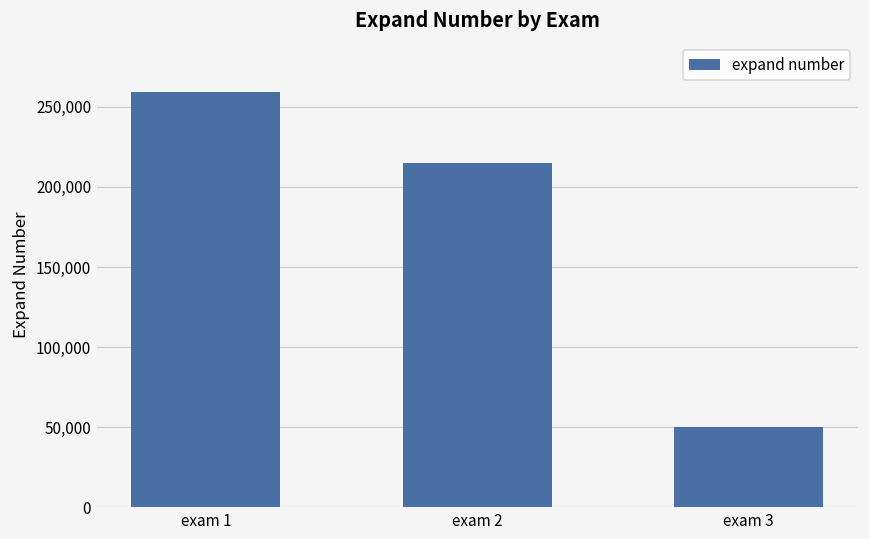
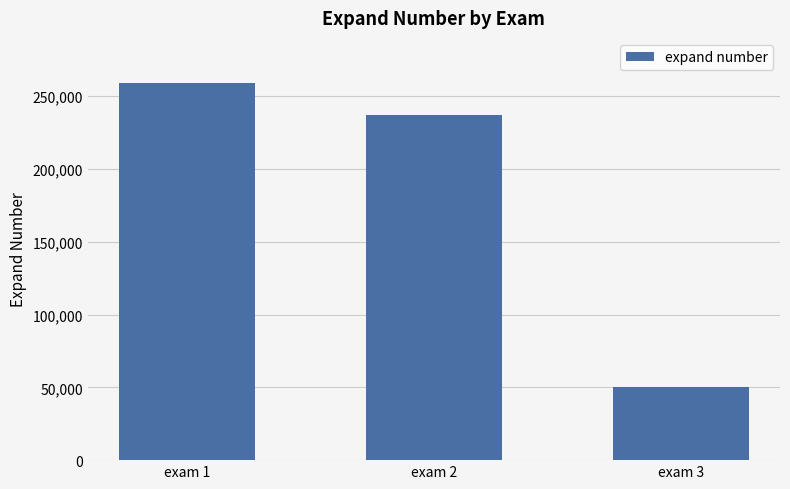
  {
    "exam 1": "259,000",
-   "exam 2": "215,000",
+   "exam 2": "237,000",
    "exam 3": "50,000"
  }
